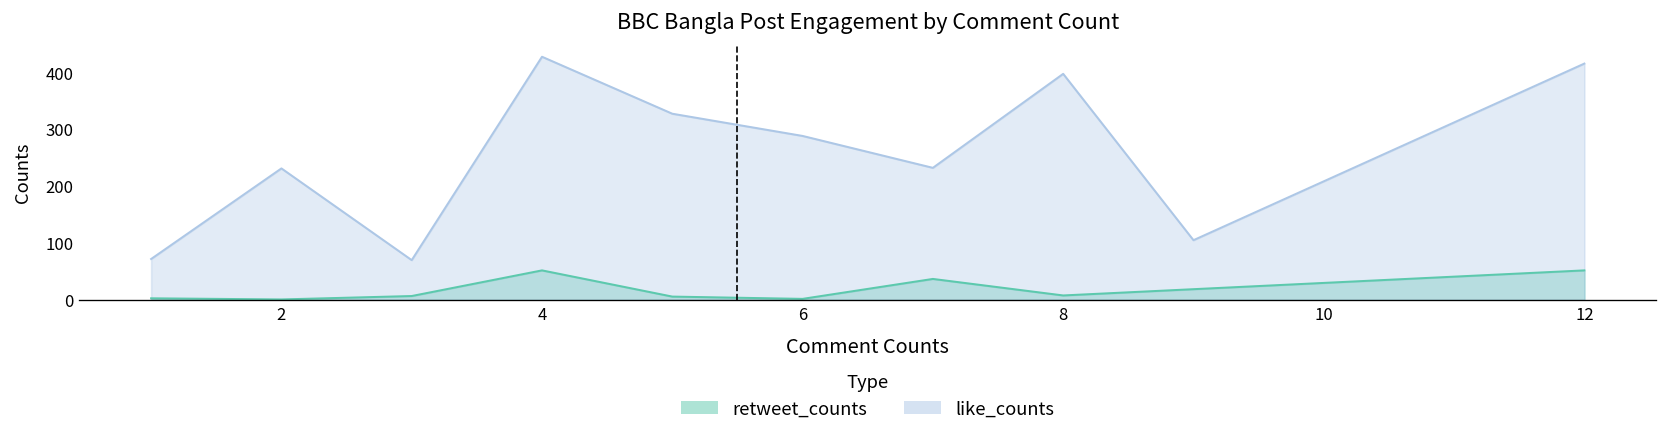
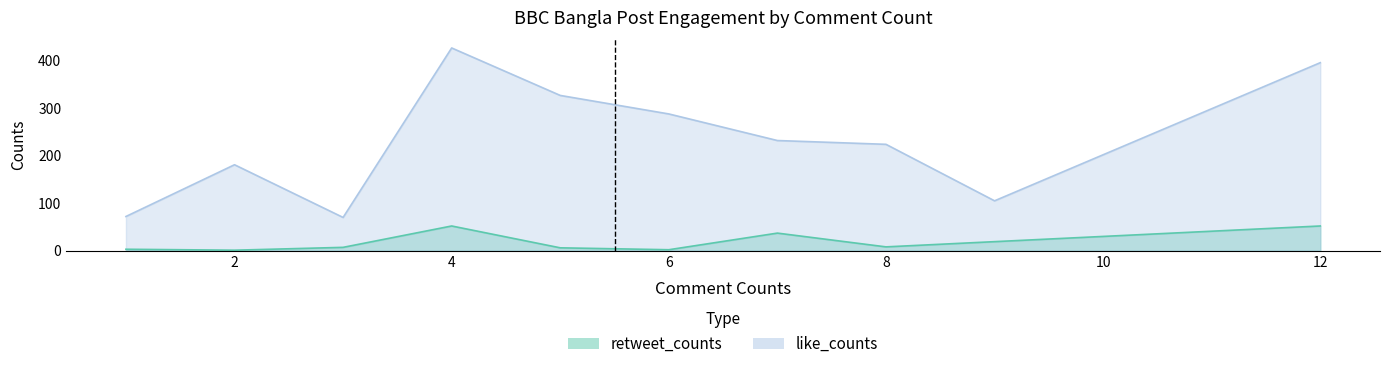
  {
    "retweet_counts": {
      "2": 0,
      "4": 50,
      "6": 0,
      "8": 10,
      "12": 50
    },
    "like_counts": {
-     "2": 230,
+     "2": 180,
      "4": 430,
      "6": 290,
-     "8": 400,
-     "12": 420
+     "8": 220,
+     "12": 400
    }
  }
